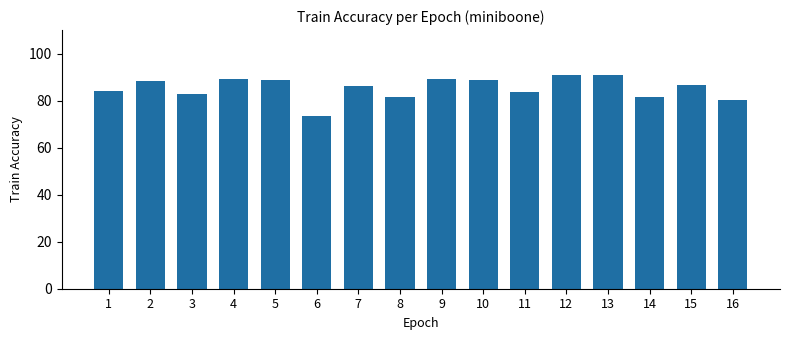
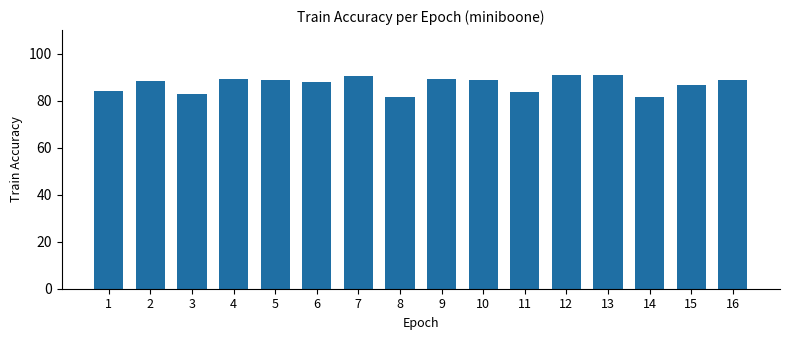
  {
    "1": 84,
    "2": 88,
    "3": 83,
    "4": 89,
    "5": 89,
-   "6": 74,
-   "7": 86,
+   "6": 88,
+   "7": 90,
    "8": 82,
    "9": 89,
    "10": 89,
    "11": 84,
    "12": 91,
    "13": 91,
    "14": 82,
    "15": 87,
-   "16": 80
+   "16": 89
  }
